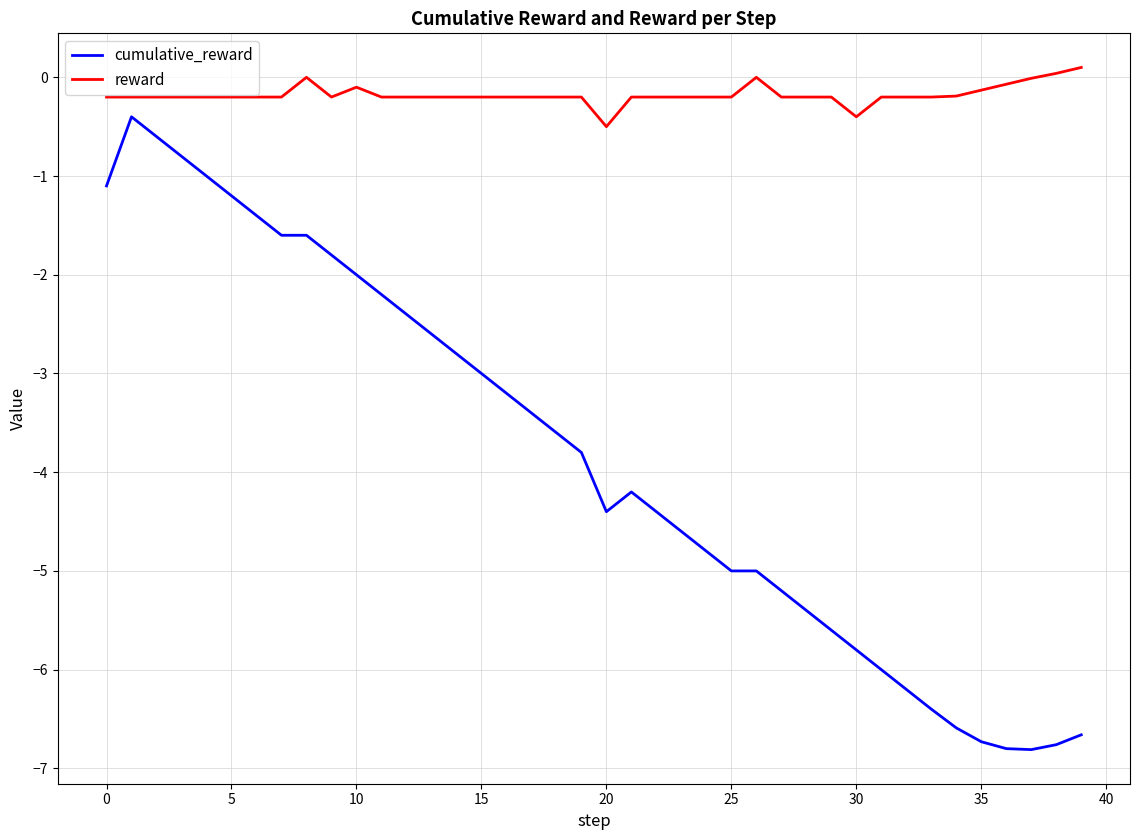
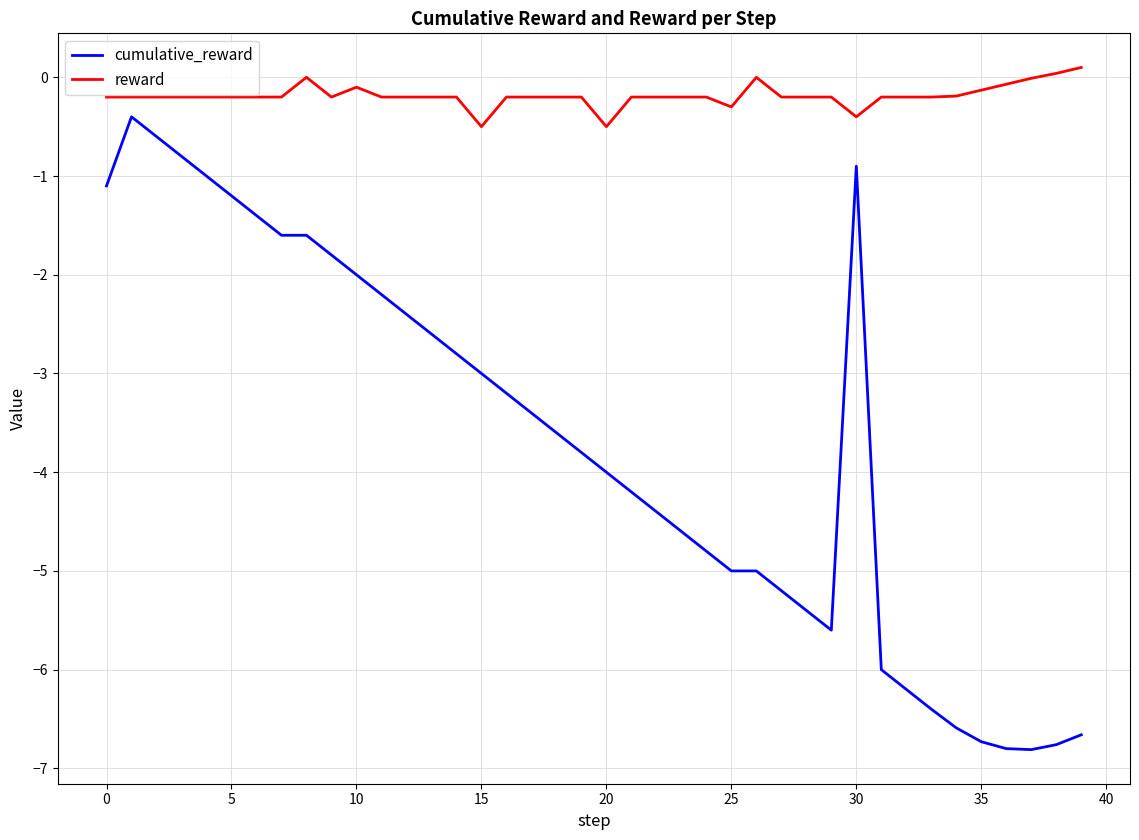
  {
    "cumulative_reward": {
      "0": -1.1,
      "5": -1.2,
      "10": -2.0,
      "15": -3.0,
-     "20": -4.4,
+     "20": -4.0,
      "25": -5.0,
-     "30": -5.8,
+     "30": -0.9,
      "35": -6.7
    },
    "reward": {
      "0": -0.2,
      "5": -0.2,
      "10": -0.1,
-     "15": -0.2,
+     "15": -0.5,
      "20": -0.5,
-     "25": -0.2,
+     "25": -0.3,
      "30": -0.4,
      "35": -0.1
    }
  }
